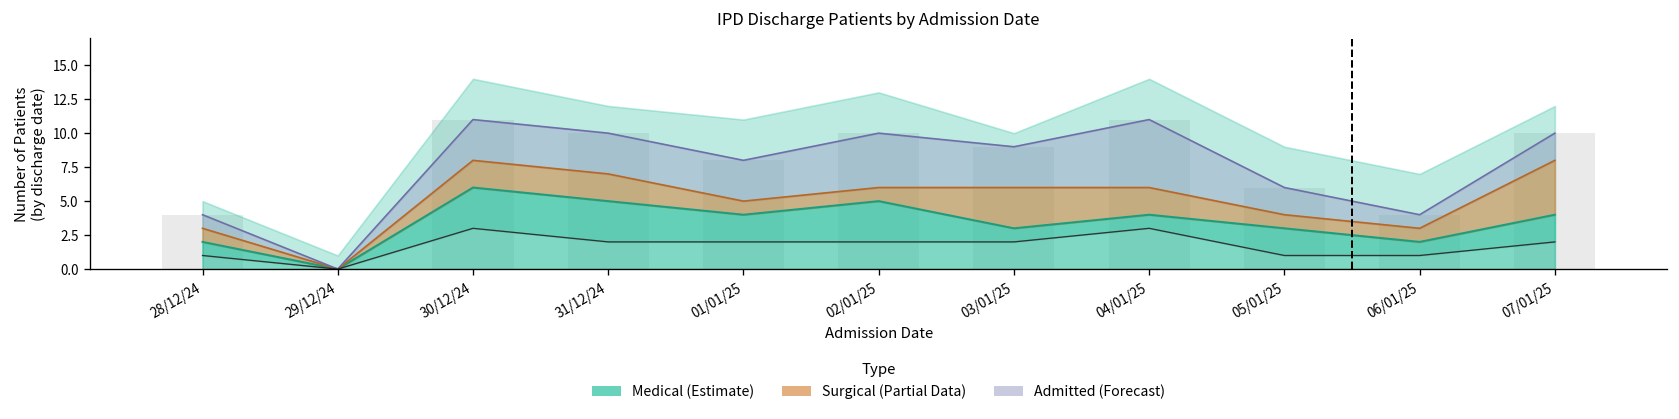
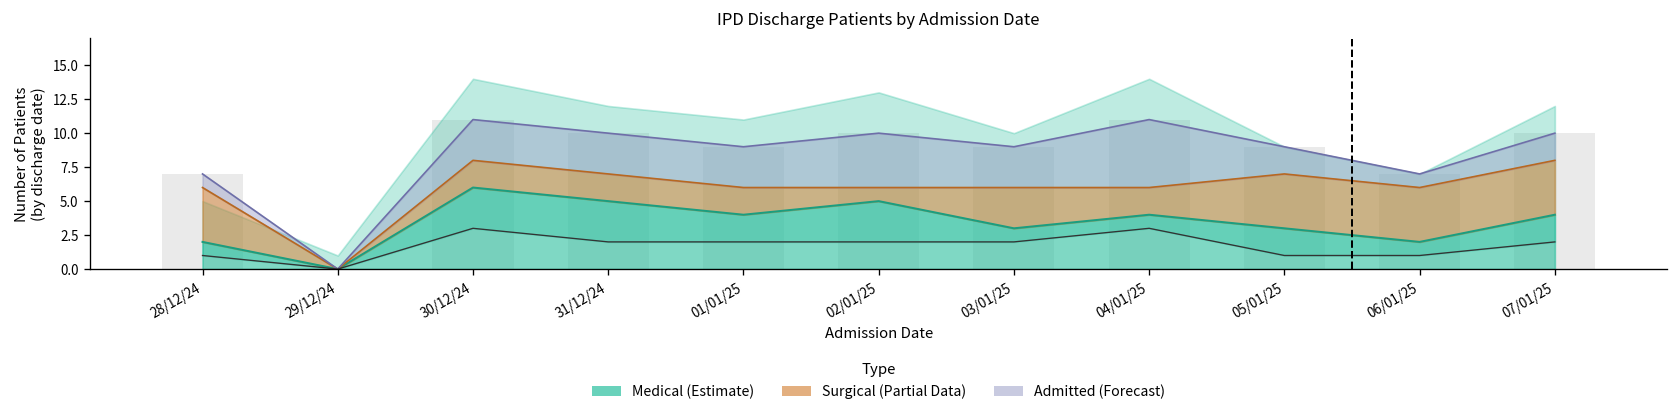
  {
    "Surgical (Partial Data)": {
-     "28/12/24": 1,
+     "28/12/24": 4,
      "30/12/24": 2,
      "31/12/24": 2,
-     "01/01/25": 1,
+     "01/01/25": 2,
      "02/01/25": 1,
      "03/01/25": 3,
      "04/01/25": 2,
-     "05/01/25": 1,
-     "06/01/25": 1,
+     "05/01/25": 4,
+     "06/01/25": 4,
      "07/01/25": 4
    }
  }
